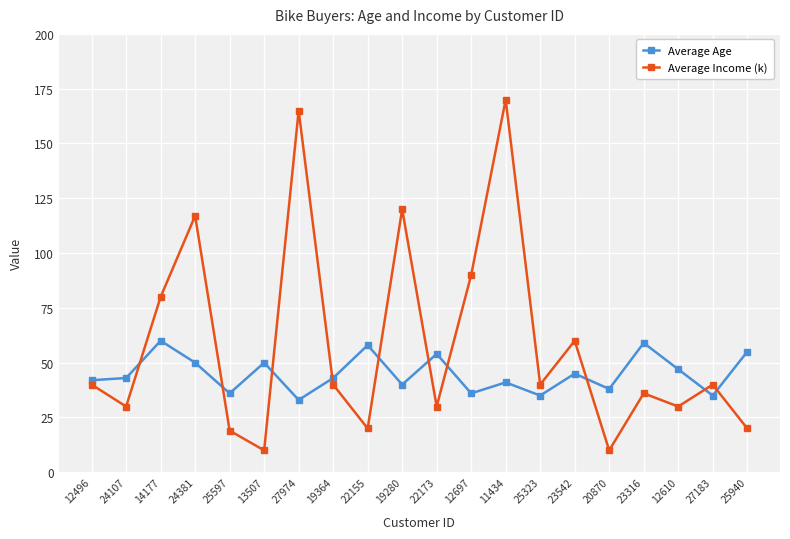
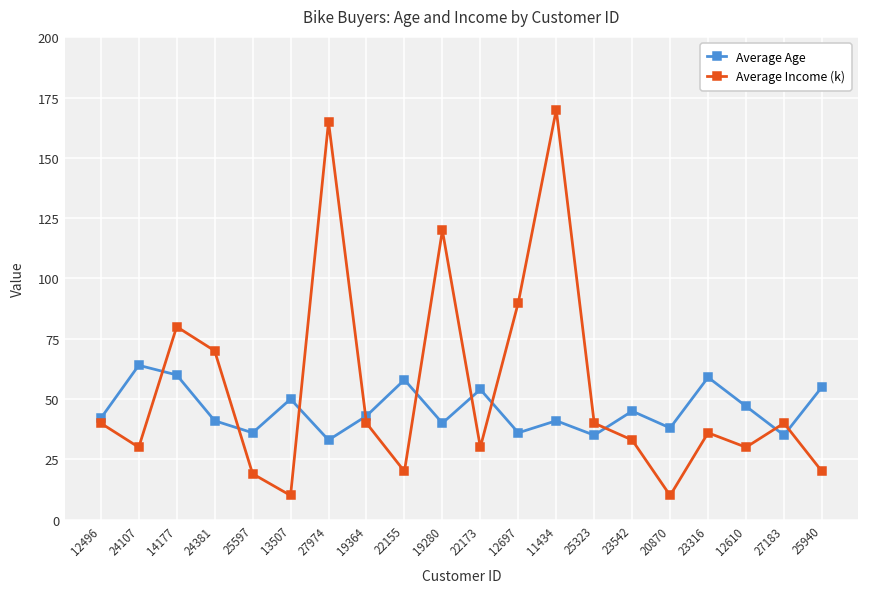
  {
    "Average Age": {
      "12496": 42,
-     "24107": 43,
+     "24107": 64,
      "14177": 60,
-     "24381": 50,
+     "24381": 41,
      "25597": 36,
      "13507": 50,
      "27974": 33,
      "19364": 43,
      "22155": 58,
      "19280": 40,
      "22173": 54,
      "12697": 36,
      "11434": 41,
      "25323": 35,
      "23542": 45,
      "20870": 38,
      "23316": 59,
      "12610": 47,
      "27183": 35,
      "25940": 55
    },
    "Average Income (k)": {
      "12496": 40,
      "24107": 30,
      "14177": 80,
-     "24381": 117,
+     "24381": 70,
      "25597": 19,
      "13507": 10,
      "27974": 165,
      "19364": 40,
      "22155": 20,
      "19280": 120,
      "22173": 30,
      "12697": 90,
      "11434": 170,
      "25323": 40,
-     "23542": 60,
+     "23542": 33,
      "20870": 10,
      "23316": 36,
      "12610": 30,
      "27183": 40,
      "25940": 20
    }
  }
